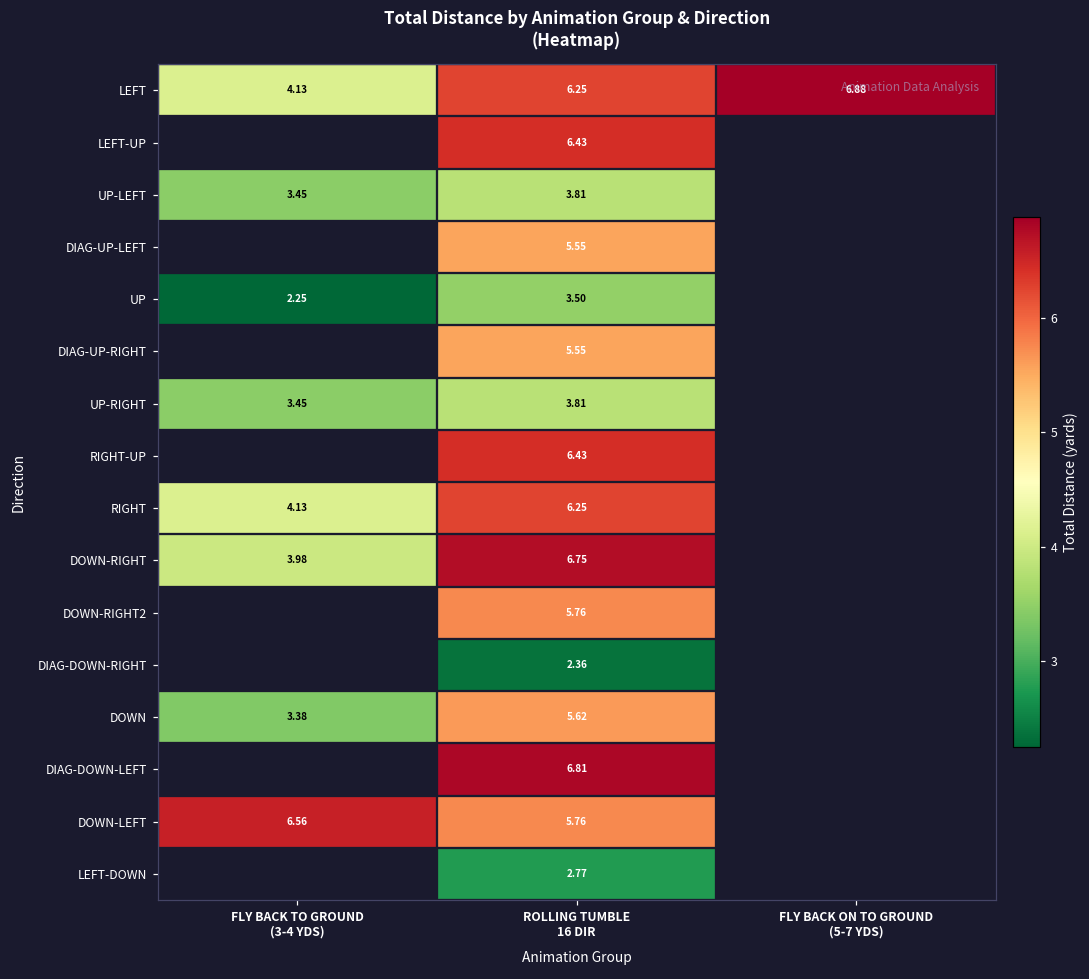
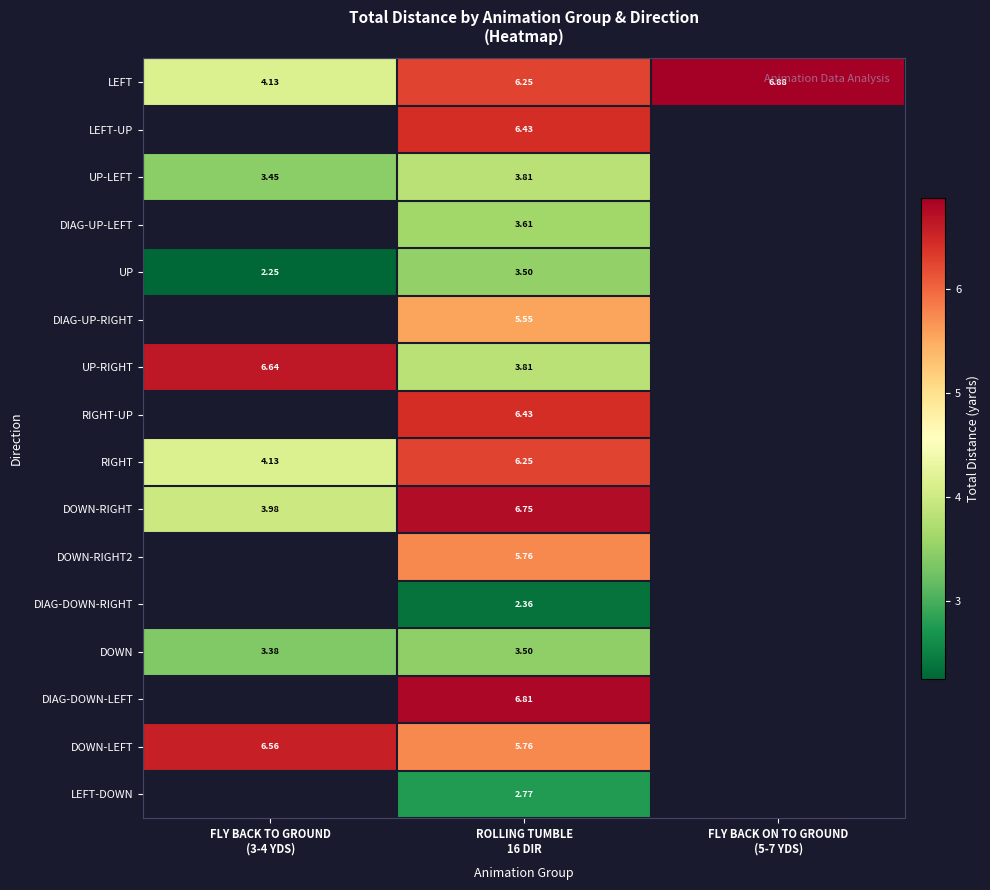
  {
    "LEFT": {
      "FLY BACK TO GROUND (3-4 YDS)": 4.13,
      "ROLLING TUMBLE 16 DIR": 6.25
    },
    "LEFT-UP": {
      "ROLLING TUMBLE 16 DIR": 6.43
    },
    "UP-LEFT": {
      "FLY BACK TO GROUND (3-4 YDS)": 3.45,
      "ROLLING TUMBLE 16 DIR": 3.81
    },
    "DIAG-UP-LEFT": {
-     "ROLLING TUMBLE 16 DIR": 5.55
+     "ROLLING TUMBLE 16 DIR": 3.61
    },
    "UP": {
      "FLY BACK TO GROUND (3-4 YDS)": 2.25,
      "ROLLING TUMBLE 16 DIR": 3.50
    },
    "DIAG-UP-RIGHT": {
      "ROLLING TUMBLE 16 DIR": 5.55
    },
    "UP-RIGHT": {
-     "FLY BACK TO GROUND (3-4 YDS)": 3.45,
+     "FLY BACK TO GROUND (3-4 YDS)": 6.64,
      "ROLLING TUMBLE 16 DIR": 3.81
    },
    "RIGHT-UP": {
      "ROLLING TUMBLE 16 DIR": 6.43
    },
    "RIGHT": {
      "FLY BACK TO GROUND (3-4 YDS)": 4.13,
      "ROLLING TUMBLE 16 DIR": 6.25
    },
    "DOWN-RIGHT": {
      "FLY BACK TO GROUND (3-4 YDS)": 3.98,
      "ROLLING TUMBLE 16 DIR": 6.75
    },
    "DOWN-RIGHT2": {
      "ROLLING TUMBLE 16 DIR": 5.76
    },
    "DIAG-DOWN-RIGHT": {
      "ROLLING TUMBLE 16 DIR": 2.36
    },
    "DOWN": {
      "FLY BACK TO GROUND (3-4 YDS)": 3.38,
-     "ROLLING TUMBLE 16 DIR": 5.62
+     "ROLLING TUMBLE 16 DIR": 3.50
    },
    "DIAG-DOWN-LEFT": {
      "ROLLING TUMBLE 16 DIR": 6.81
    },
    "DOWN-LEFT": {
      "FLY BACK TO GROUND (3-4 YDS)": 6.56,
      "ROLLING TUMBLE 16 DIR": 5.76
    },
    "LEFT-DOWN": {
      "ROLLING TUMBLE 16 DIR": 2.77
    }
  }
